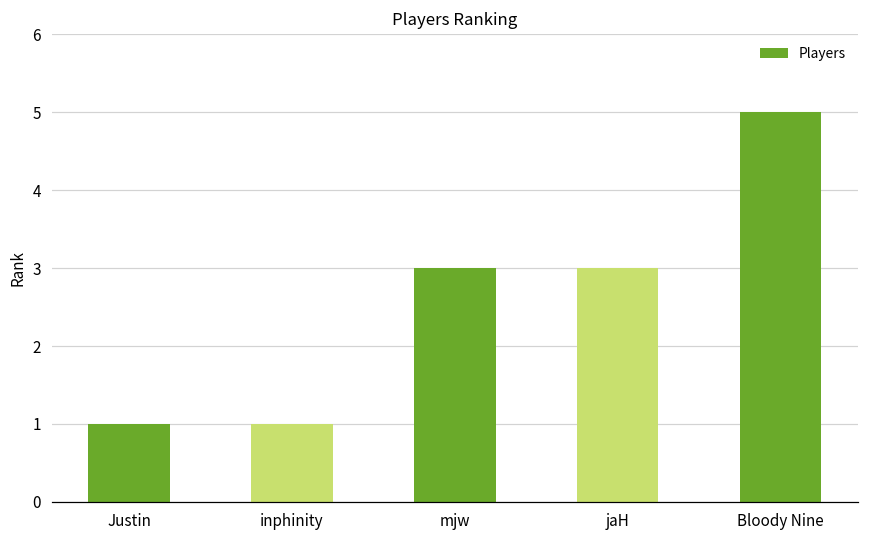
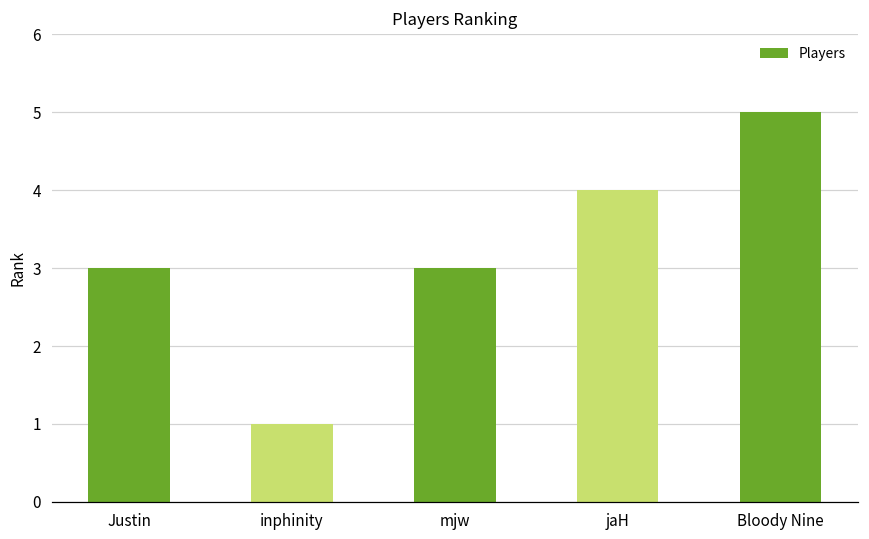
  {
-   "Justin": 1,
+   "Justin": 3,
    "inphinity": 1,
    "mjw": 3,
-   "jaH": 3,
+   "jaH": 4,
    "Bloody Nine": 5
  }
